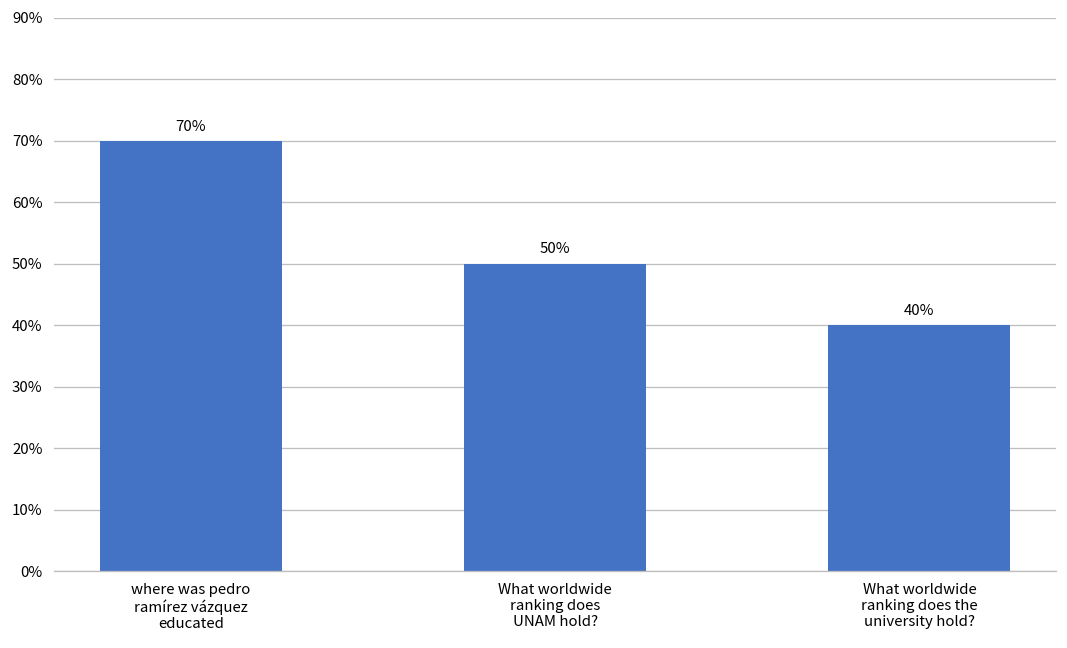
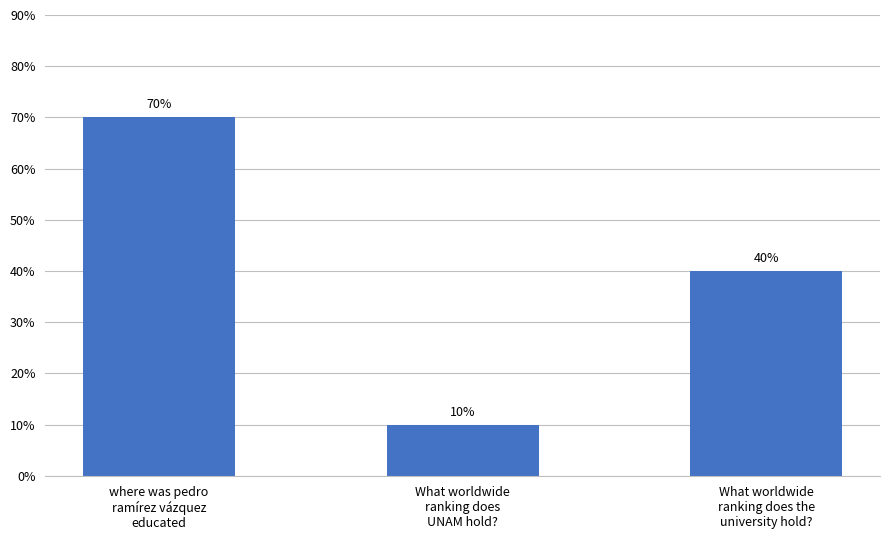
  {
    "where was pedro ramírez vázquez educated": "70%",
-   "What worldwide ranking does UNAM hold?": "50%",
+   "What worldwide ranking does UNAM hold?": "10%",
    "What worldwide ranking does the university hold?": "40%"
  }
